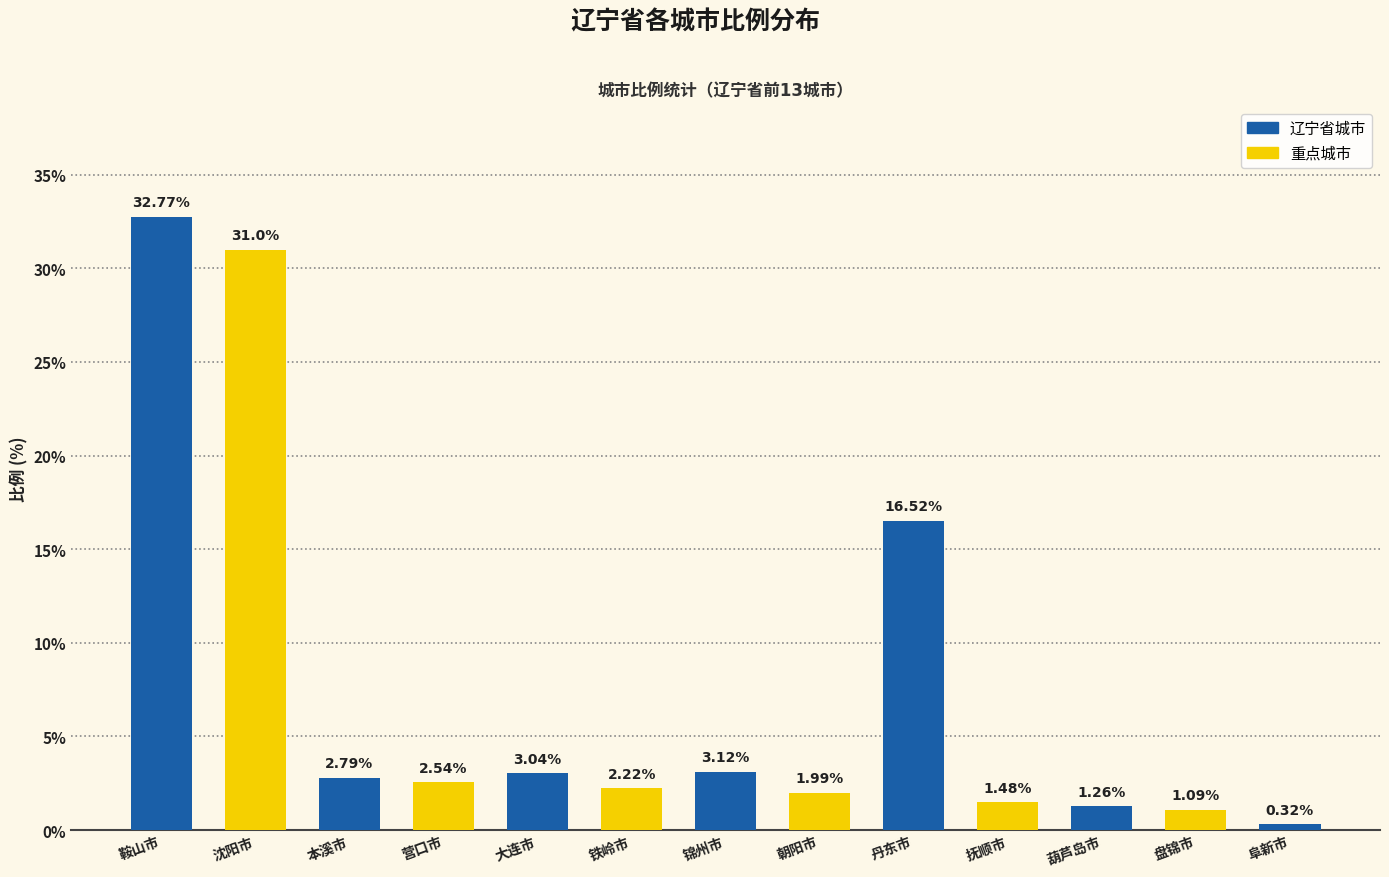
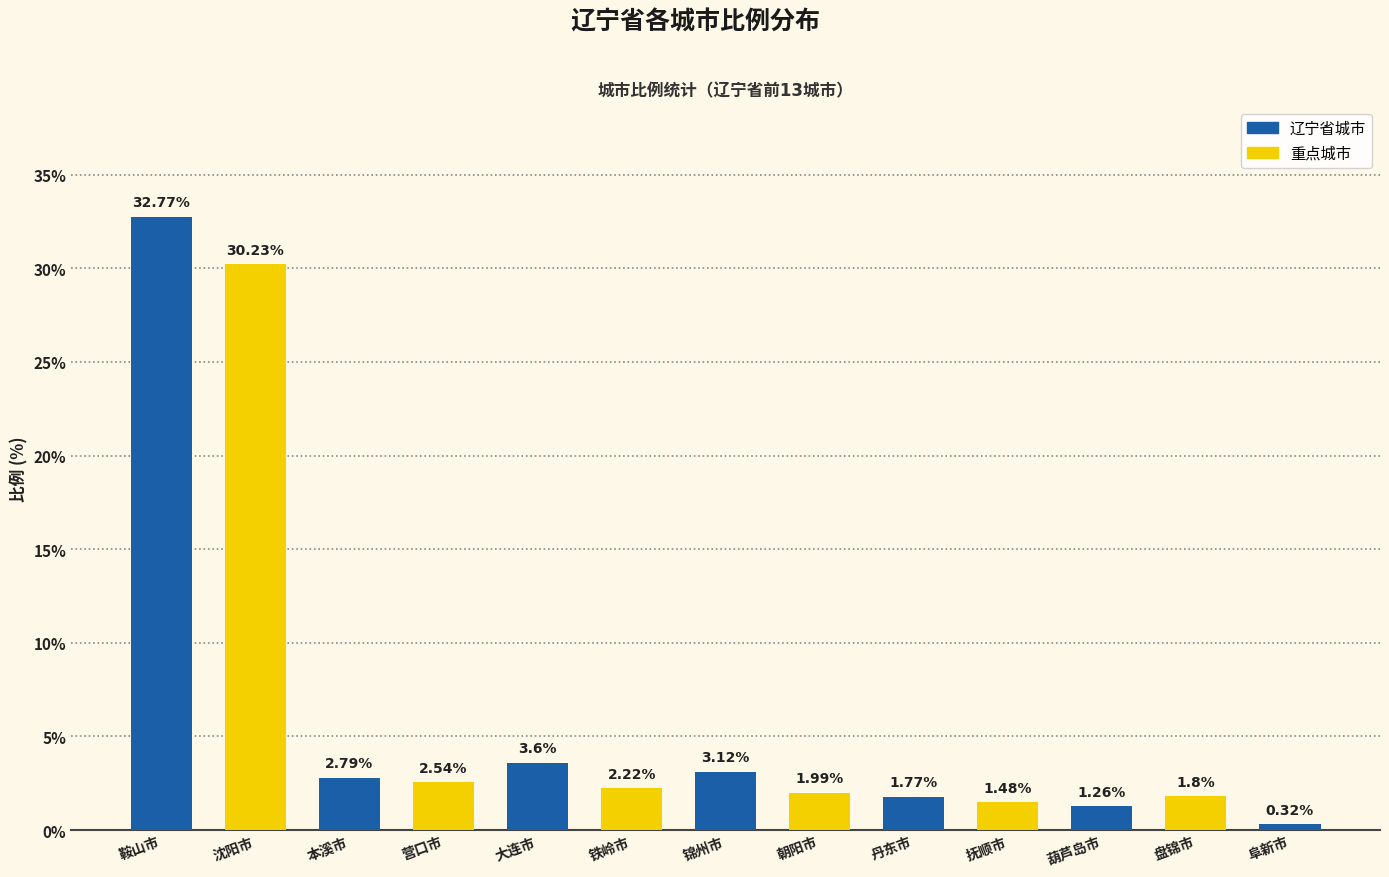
  {
    "辽宁省城市": {
      "鞍山市": "32.77%",
      "本溪市": "2.79%",
-     "大连市": "3.04%",
+     "大连市": "3.6%",
      "锦州市": "3.12%",
-     "丹东市": "16.52%",
+     "丹东市": "1.77%",
      "葫芦岛市": "1.26%",
      "阜新市": "0.32%"
    },
    "重点城市": {
-     "沈阳市": "31.0%",
+     "沈阳市": "30.23%",
      "营口市": "2.54%",
      "铁岭市": "2.22%",
      "朝阳市": "1.99%",
      "抚顺市": "1.48%",
-     "盘锦市": "1.09%"
+     "盘锦市": "1.8%"
    }
  }
